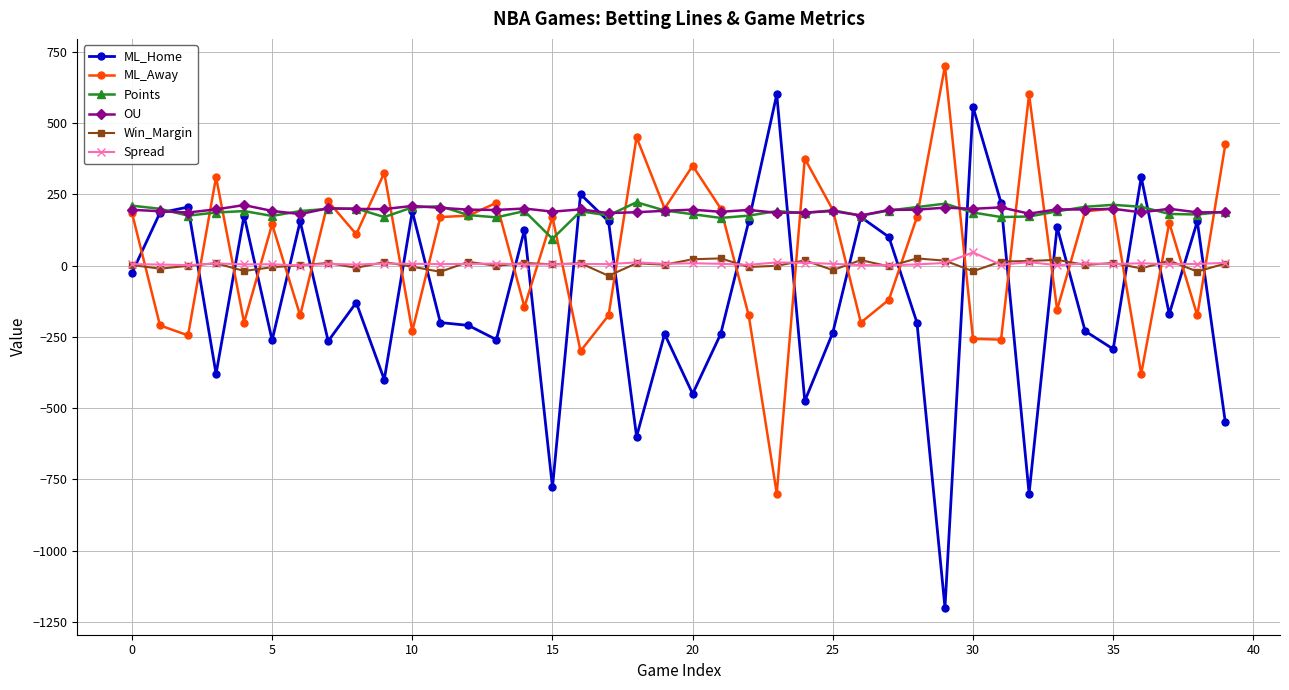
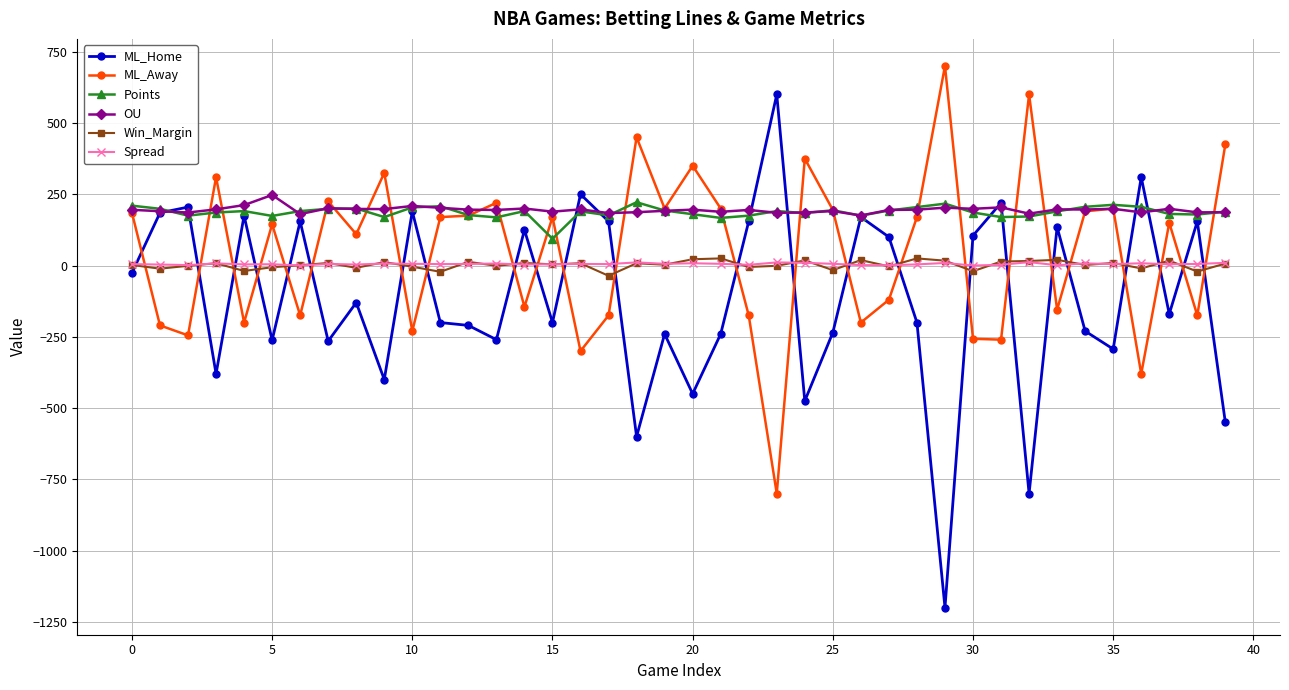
  {
    "ML_Home": {
      "0": -30,
      "5": -260,
      "10": 190,
-     "15": -780,
+     "15": -200,
      "20": -450,
      "25": -240,
-     "30": 560,
+     "30": 110,
      "35": -290
    },
    "ML_Away": {
      "0": 190,
      "5": 150,
      "10": -230,
      "15": 170,
      "20": 350,
      "30": -260
    },
    "Points": {
      "0": 210,
      "5": 170,
      "15": 90,
      "20": 180,
      "30": 190,
      "35": 210
    },
    "OU": {
      "0": 200,
-     "5": 190,
+     "5": 250,
      "15": 190,
      "20": 200,
      "30": 200
    },
    "Win_Margin": {
      "5": -10,
      "10": 0,
      "20": 20,
      "25": -20,
      "30": -20
    },
    "Spread": {
      "5": 0,
      "10": 10,
      "20": 10,
      "25": 10,
-     "30": 50
+     "30": 0
    }
  }
